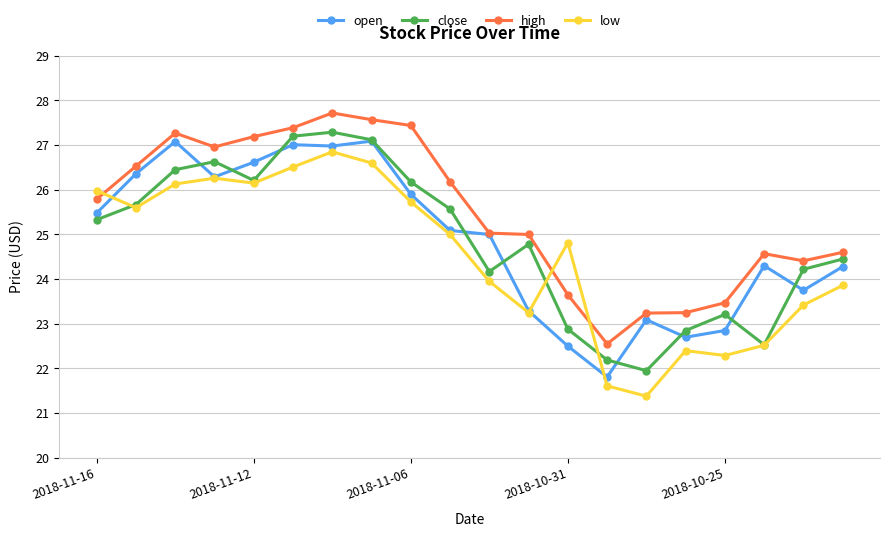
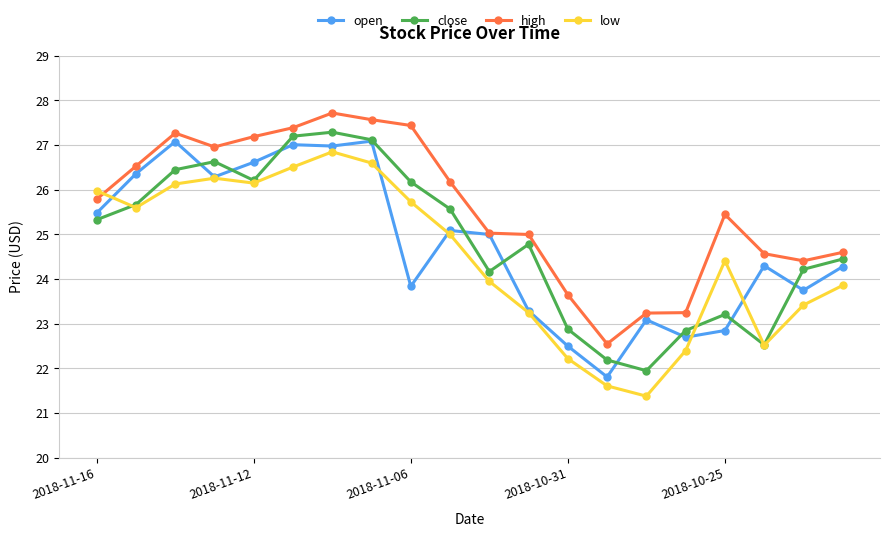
  {
    "open": {
      "2018-11-16": 25.5,
      "2018-11-12": 26.6,
-     "2018-11-06": 25.9,
+     "2018-11-06": 23.8,
      "2018-10-31": 22.5,
      "2018-10-25": 22.9
    },
    "close": {
      "2018-11-16": 25.3,
      "2018-11-12": 26.2,
      "2018-11-06": 26.2,
      "2018-10-31": 22.9,
      "2018-10-25": 23.2
    },
    "high": {
      "2018-11-16": 25.8,
      "2018-11-12": 27.2,
      "2018-11-06": 27.4,
      "2018-10-31": 23.6,
-     "2018-10-25": 23.5
+     "2018-10-25": 25.4
    },
    "low": {
      "2018-11-16": 26.0,
      "2018-11-12": 26.1,
      "2018-11-06": 25.7,
-     "2018-10-31": 24.8,
-     "2018-10-25": 22.3
+     "2018-10-31": 22.2,
+     "2018-10-25": 24.4
    }
  }
